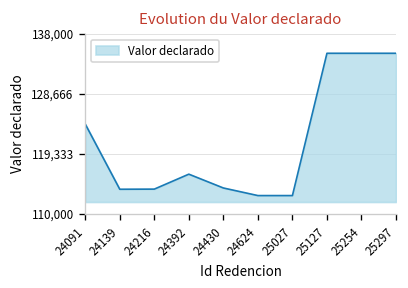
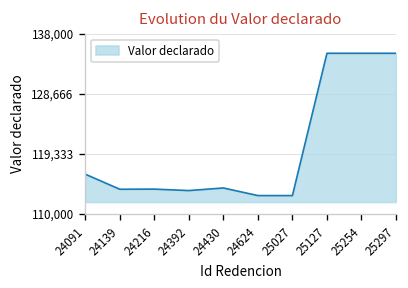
  {
-   "24091": "124,000",
+   "24091": "116,000",
    "24139": "114,000",
    "24216": "114,000",
-   "24392": "116,000",
+   "24392": "114,000",
    "24430": "114,000",
    "24624": "113,000",
    "25027": "113,000",
    "25127": "135,000",
    "25254": "135,000",
    "25297": "135,000"
  }
